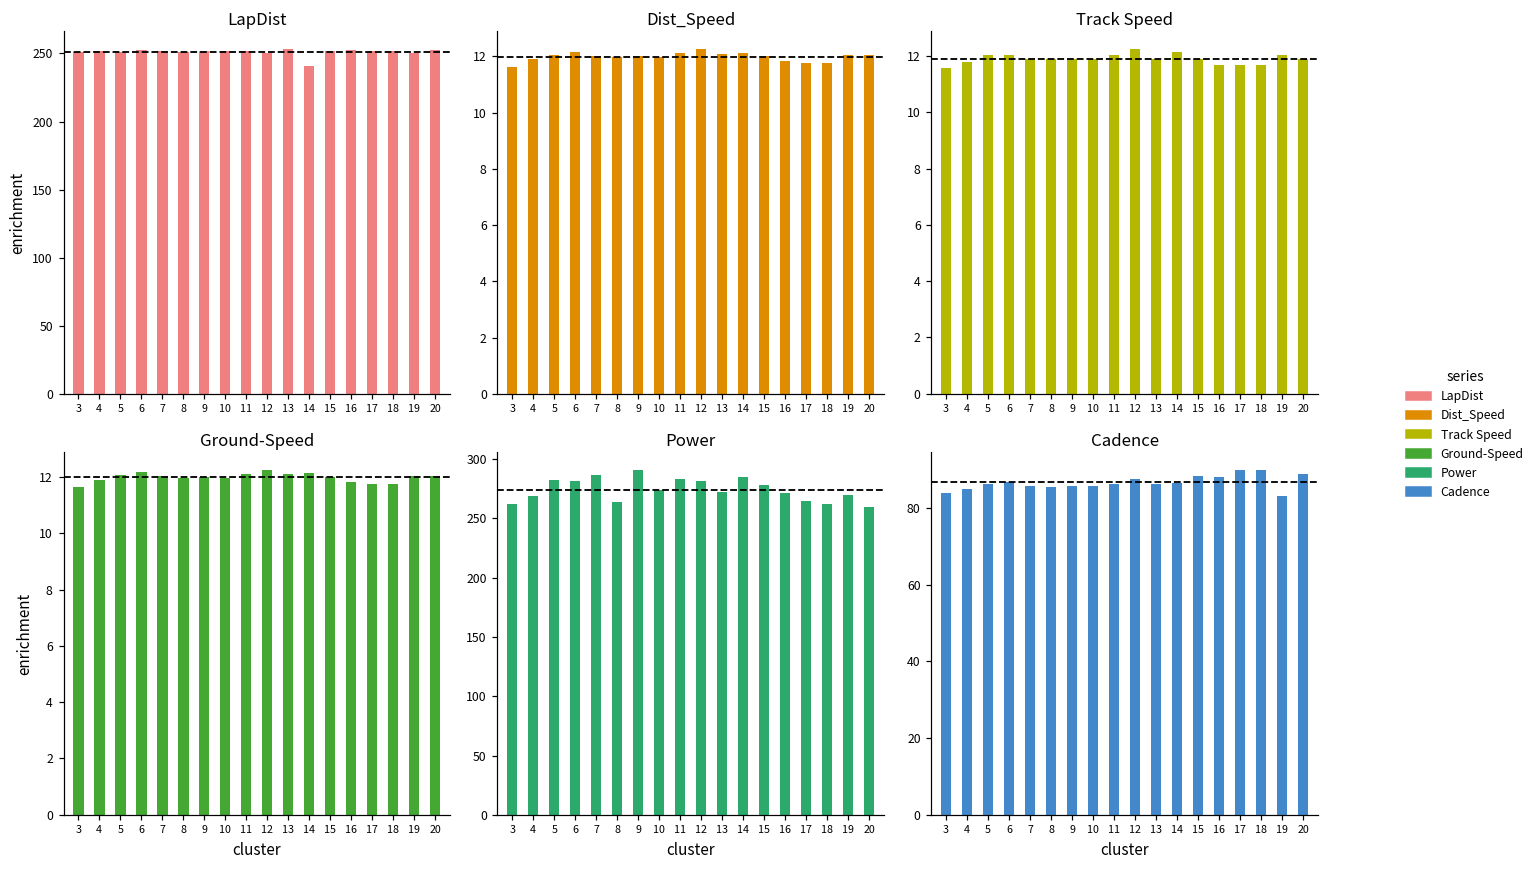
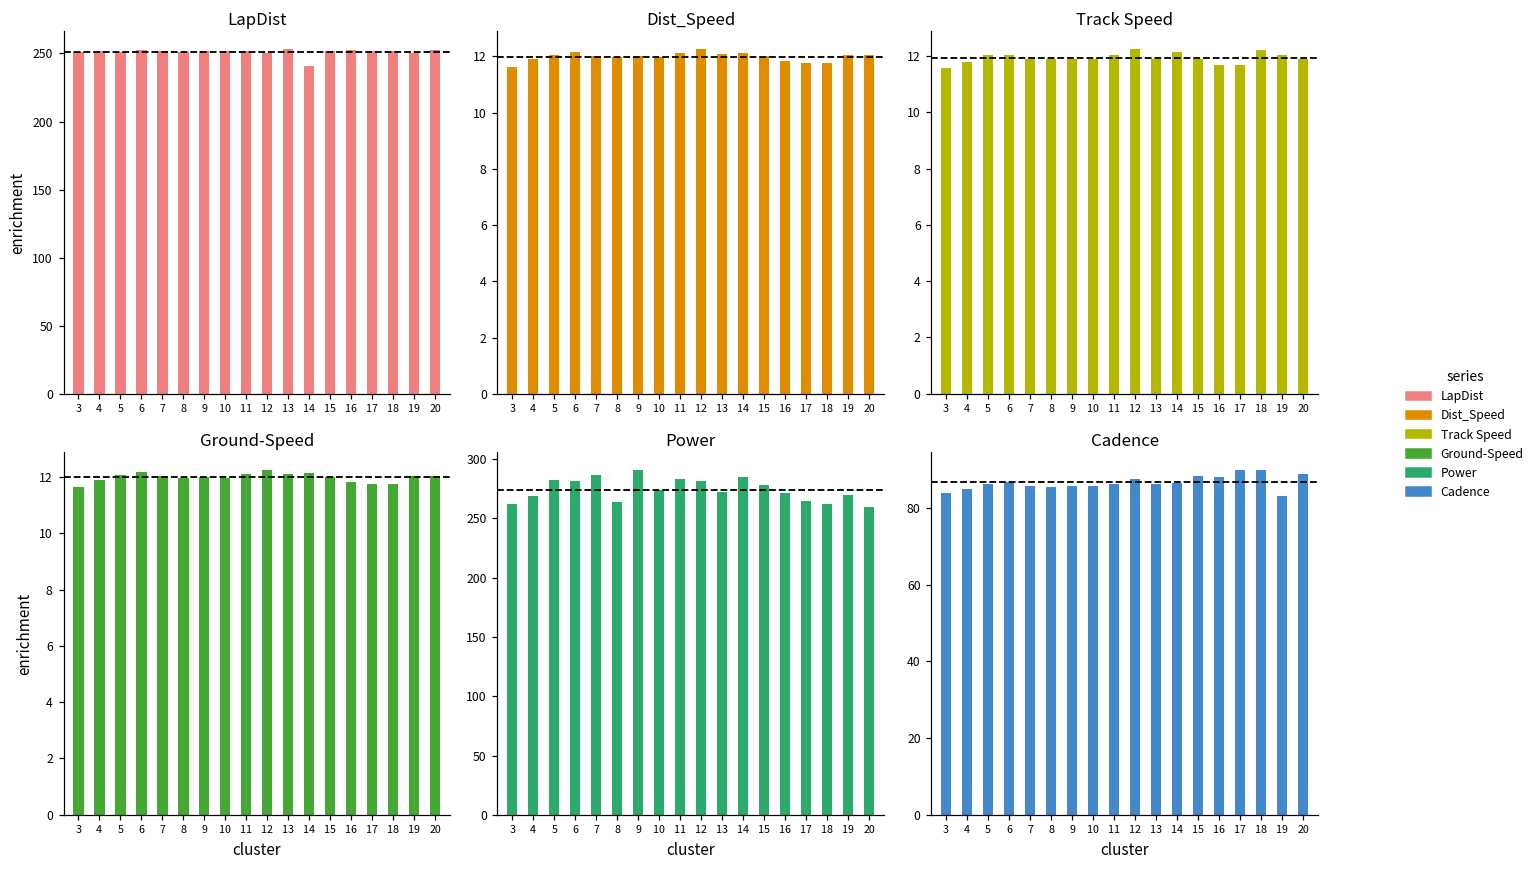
  {
    "LapDist": {
      "3": 251,
      "4": 252,
      "5": 251,
      "6": 253,
      "7": 252,
      "8": 251,
      "9": 252,
      "10": 252,
      "11": 252,
      "12": 250,
      "13": 254,
      "14": 241,
      "15": 252,
      "16": 253,
      "17": 252,
      "18": 251,
      "19": 250,
      "20": 253
    },
    "Dist_Speed": {
      "3": 11.6,
      "4": 11.9,
      "5": 12.1,
      "6": 12.2,
      "7": 12.0,
      "8": 12.0,
      "9": 12.0,
      "10": 12.0,
      "11": 12.1,
      "12": 12.3,
      "13": 12.1,
      "14": 12.1,
      "15": 12.0,
      "16": 11.8,
      "17": 11.8,
      "18": 11.8,
      "19": 12.0,
      "20": 12.0
    },
    "Track Speed": {
      "3": 11.6,
      "4": 11.8,
      "5": 12.0,
      "6": 12.0,
      "7": 11.9,
      "8": 11.9,
      "9": 11.9,
      "10": 11.9,
      "11": 12.0,
      "12": 12.3,
      "13": 11.9,
      "14": 12.1,
      "15": 11.9,
      "16": 11.7,
      "17": 11.7,
-     "18": 11.7,
+     "18": 12.2,
      "19": 12.0,
      "20": 11.9
    },
    "Ground-Speed": {
      "3": 11.6,
      "4": 11.9,
      "5": 12.1,
      "6": 12.2,
      "7": 12.0,
      "8": 12.0,
      "9": 12.0,
      "10": 12.0,
      "11": 12.1,
      "12": 12.3,
      "13": 12.1,
      "14": 12.1,
      "15": 12.0,
      "16": 11.8,
      "17": 11.7,
      "18": 11.8,
      "19": 12.0,
      "20": 12.0
    },
    "Power": {
      "3": 262,
      "4": 269,
      "5": 282,
      "6": 282,
      "7": 287,
      "8": 264,
      "9": 291,
      "10": 274,
      "11": 283,
      "12": 282,
      "13": 273,
      "14": 285,
      "15": 278,
      "16": 272,
      "17": 265,
      "18": 262,
      "19": 270,
      "20": 260
    },
    "Cadence": {
      "3": 84,
      "4": 85,
      "5": 86,
      "6": 87,
      "7": 86,
      "8": 85,
      "9": 86,
      "10": 86,
      "11": 86,
      "12": 88,
      "13": 86,
      "14": 87,
      "15": 88,
      "16": 88,
      "17": 90,
      "18": 90,
      "19": 83,
      "20": 89
    }
  }
